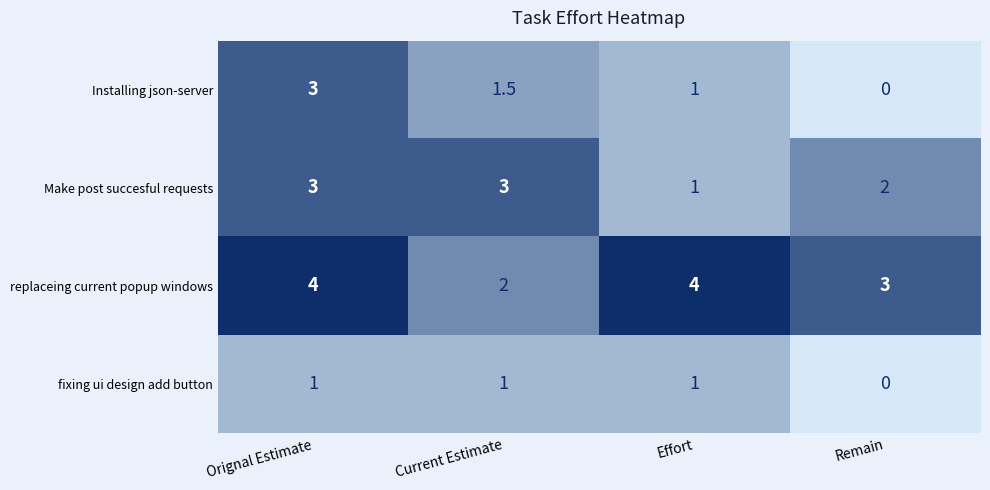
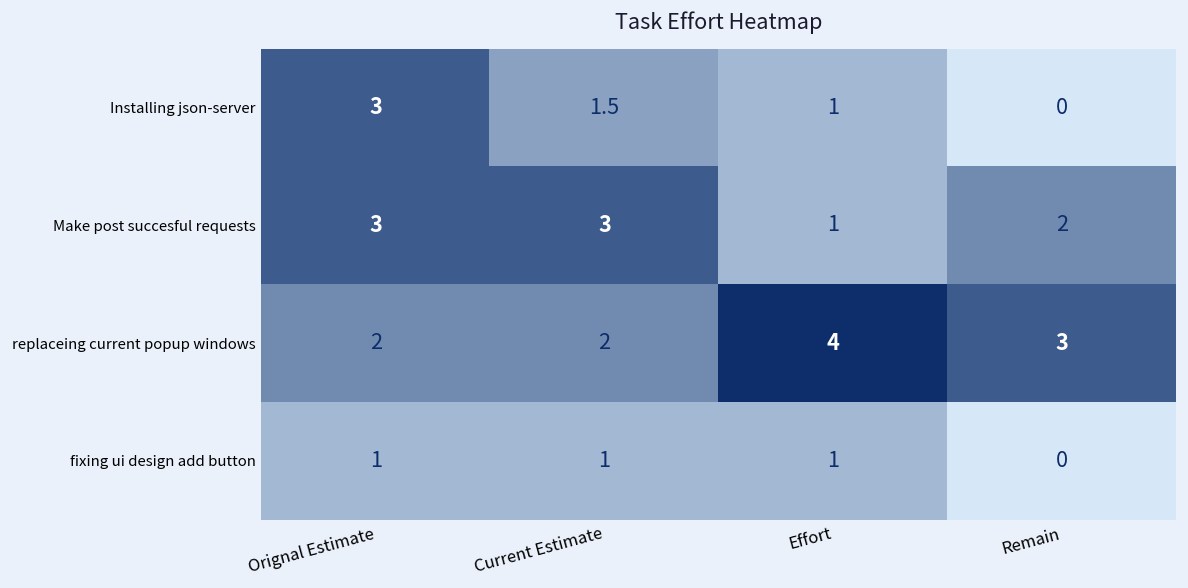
  {
    "Installing json-server": {
      "Orignal Estimate": 3,
      "Current Estimate": 1.5,
      "Effort": 1,
      "Remain": 0
    },
    "Make post succesful requests": {
      "Orignal Estimate": 3,
      "Current Estimate": 3,
      "Effort": 1,
      "Remain": 2
    },
    "replaceing current popup windows": {
-     "Orignal Estimate": 4,
+     "Orignal Estimate": 2,
      "Current Estimate": 2,
      "Effort": 4,
      "Remain": 3
    },
    "fixing ui design add button": {
      "Orignal Estimate": 1,
      "Current Estimate": 1,
      "Effort": 1,
      "Remain": 0
    }
  }
